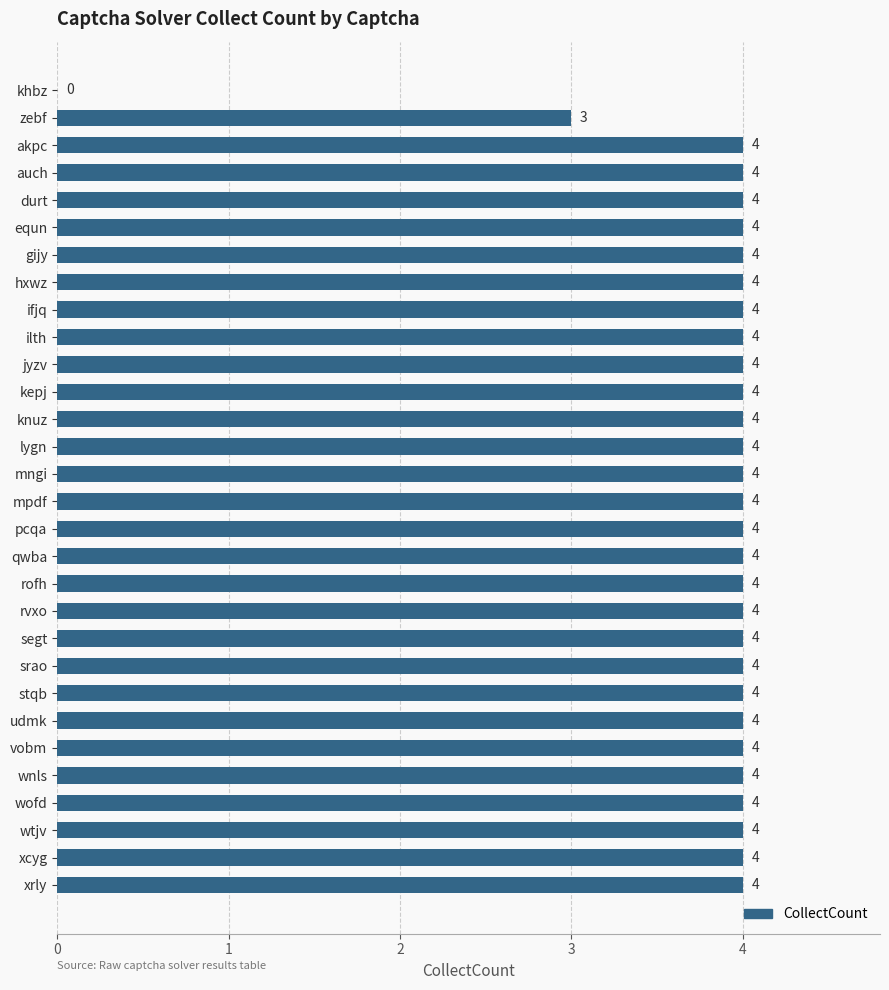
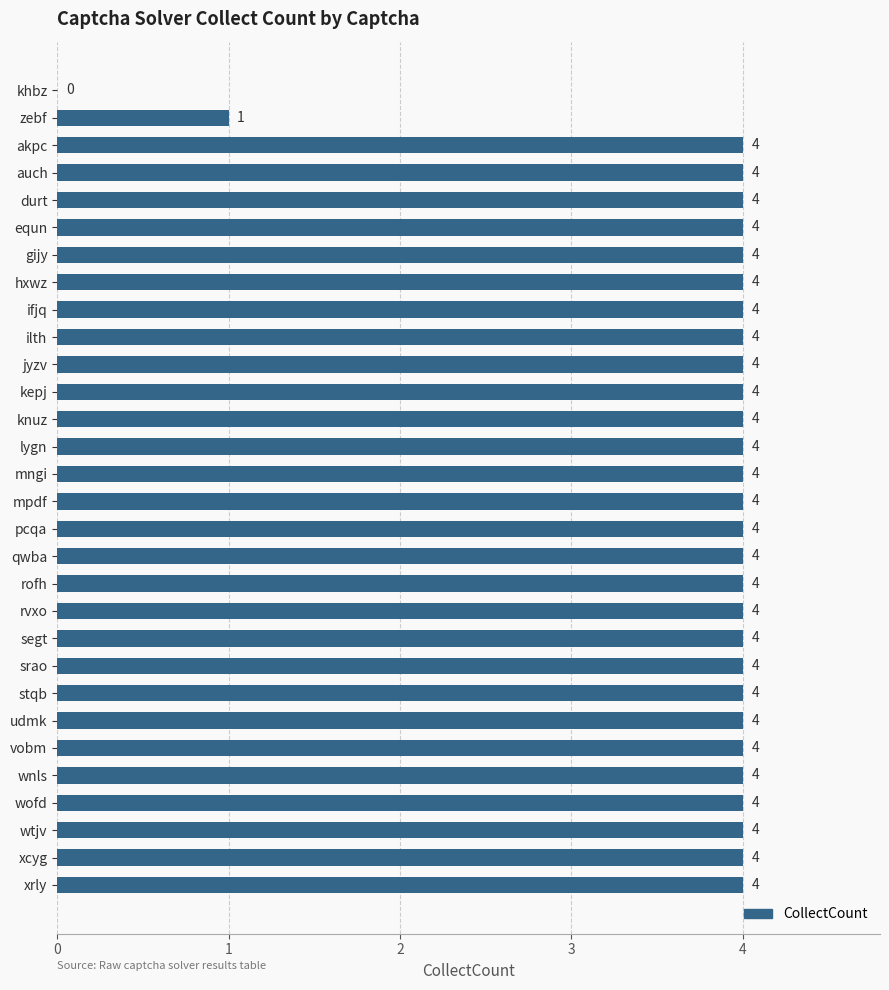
  {
    "khbz": 0,
-   "zebf": 3,
+   "zebf": 1,
    "akpc": 4,
    "auch": 4,
    "durt": 4,
    "equn": 4,
    "gijy": 4,
    "hxwz": 4,
    "ifjq": 4,
    "ilth": 4,
    "jyzv": 4,
    "kepj": 4,
    "knuz": 4,
    "lygn": 4,
    "mngi": 4,
    "mpdf": 4,
    "pcqa": 4,
    "qwba": 4,
    "rofh": 4,
    "rvxo": 4,
    "segt": 4,
    "srao": 4,
    "stqb": 4,
    "udmk": 4,
    "vobm": 4,
    "wnls": 4,
    "wofd": 4,
    "wtjv": 4,
    "xcyg": 4,
    "xrly": 4
  }
